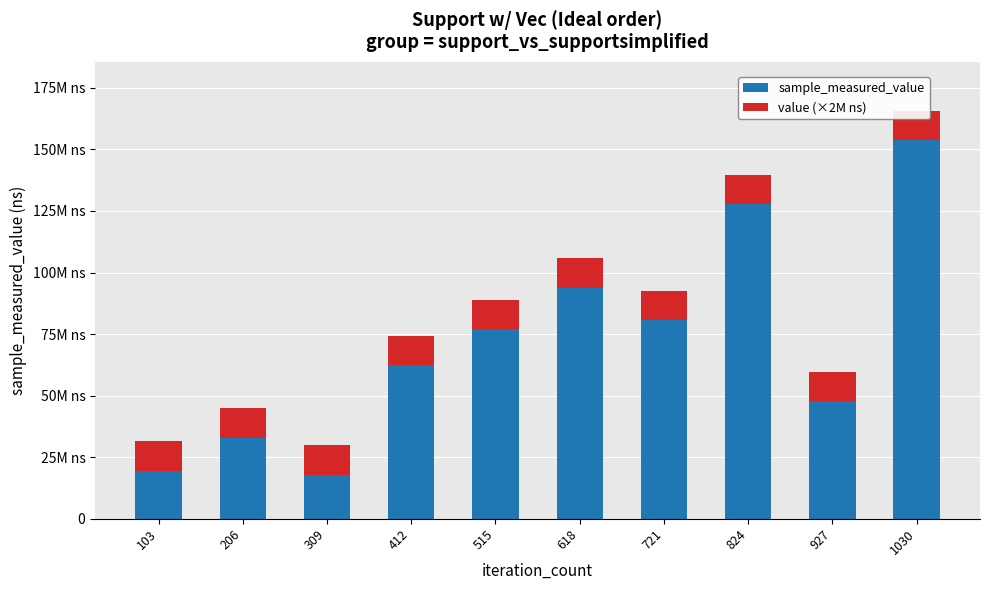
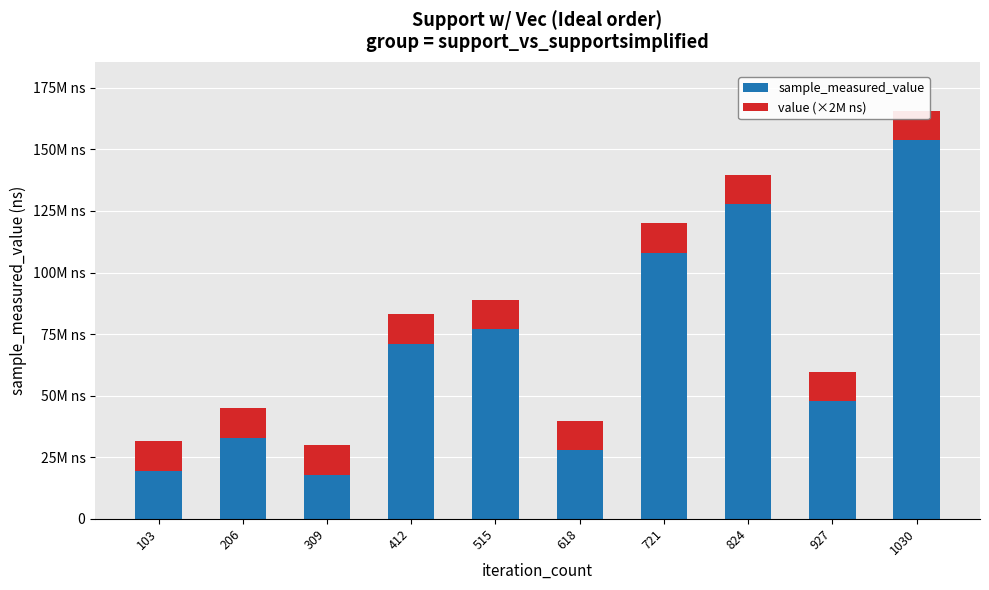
  {
    "sample_measured_value": {
      "103": "20M ns",
      "206": "33M ns",
      "309": "18M ns",
-     "412": "62M ns",
+     "412": "71M ns",
      "515": "77M ns",
-     "618": "94M ns",
-     "721": "81M ns",
+     "618": "28M ns",
+     "721": "108M ns",
      "824": "128M ns",
      "927": "48M ns",
      "1030": "154M ns"
    },
    "value (×2M ns)": {
      "103": "12M ns",
      "206": "12M ns",
      "309": "12M ns",
      "412": "12M ns",
      "515": "12M ns",
      "618": "12M ns",
      "721": "12M ns",
      "824": "12M ns",
      "927": "12M ns"
    }
  }
